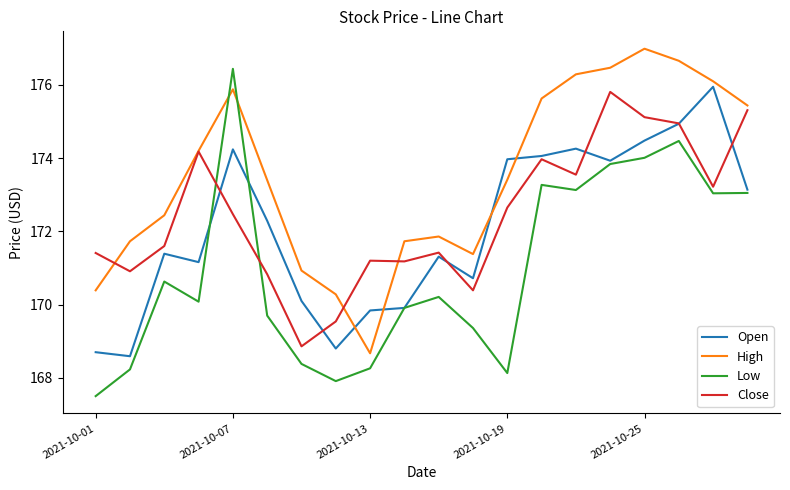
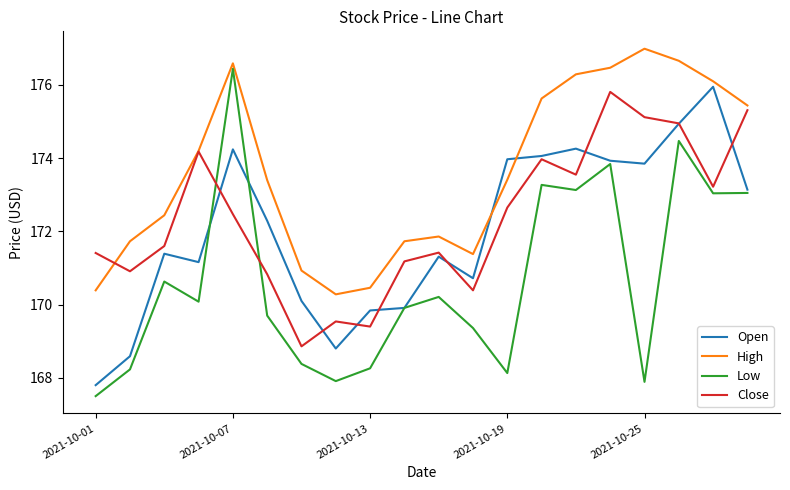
  {
    "Open": {
-     "2021-10-01": 168.7,
+     "2021-10-01": 167.8,
      "2021-10-07": 174.2,
      "2021-10-13": 169.8,
      "2021-10-19": 174.0,
-     "2021-10-25": 174.5
+     "2021-10-25": 173.9
    },
    "High": {
      "2021-10-01": 170.4,
-     "2021-10-07": 175.9,
-     "2021-10-13": 168.7,
+     "2021-10-07": 176.6,
+     "2021-10-13": 170.5,
      "2021-10-19": 173.4,
      "2021-10-25": 177.0
    },
    "Low": {
      "2021-10-01": 167.5,
      "2021-10-07": 176.4,
      "2021-10-13": 168.3,
      "2021-10-19": 168.1,
-     "2021-10-25": 174.0
+     "2021-10-25": 167.9
    },
    "Close": {
      "2021-10-01": 171.4,
      "2021-10-07": 172.5,
-     "2021-10-13": 171.2,
+     "2021-10-13": 169.4,
      "2021-10-19": 172.7,
      "2021-10-25": 175.1
    }
  }
